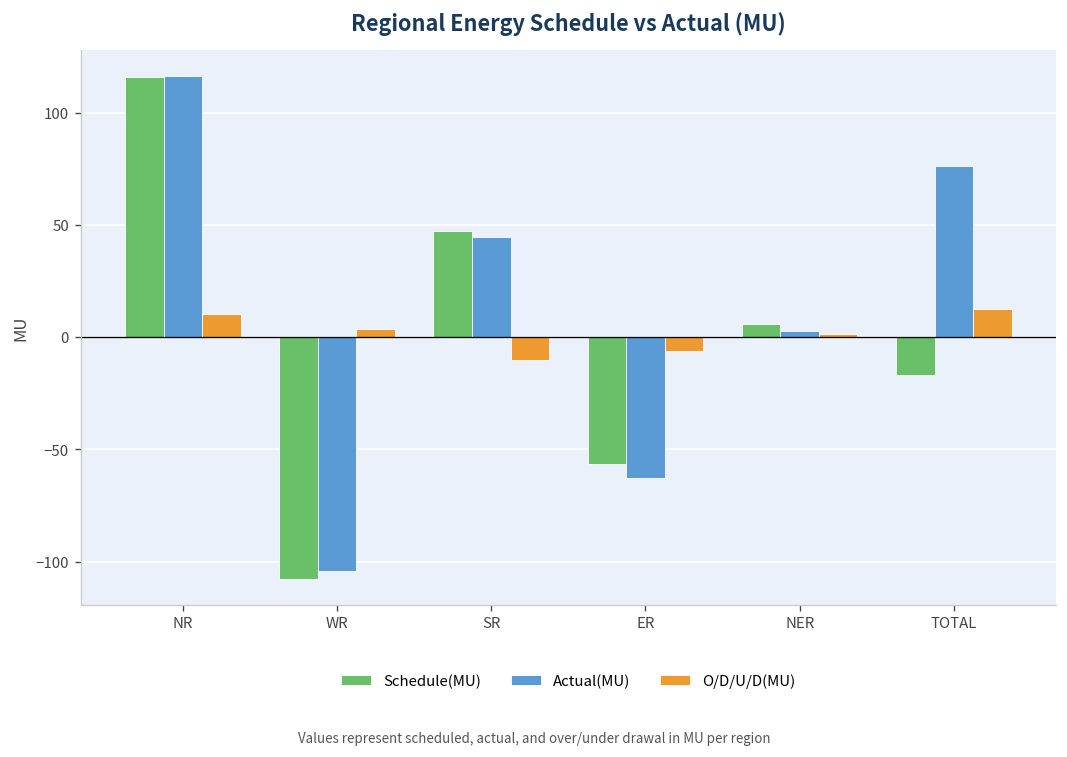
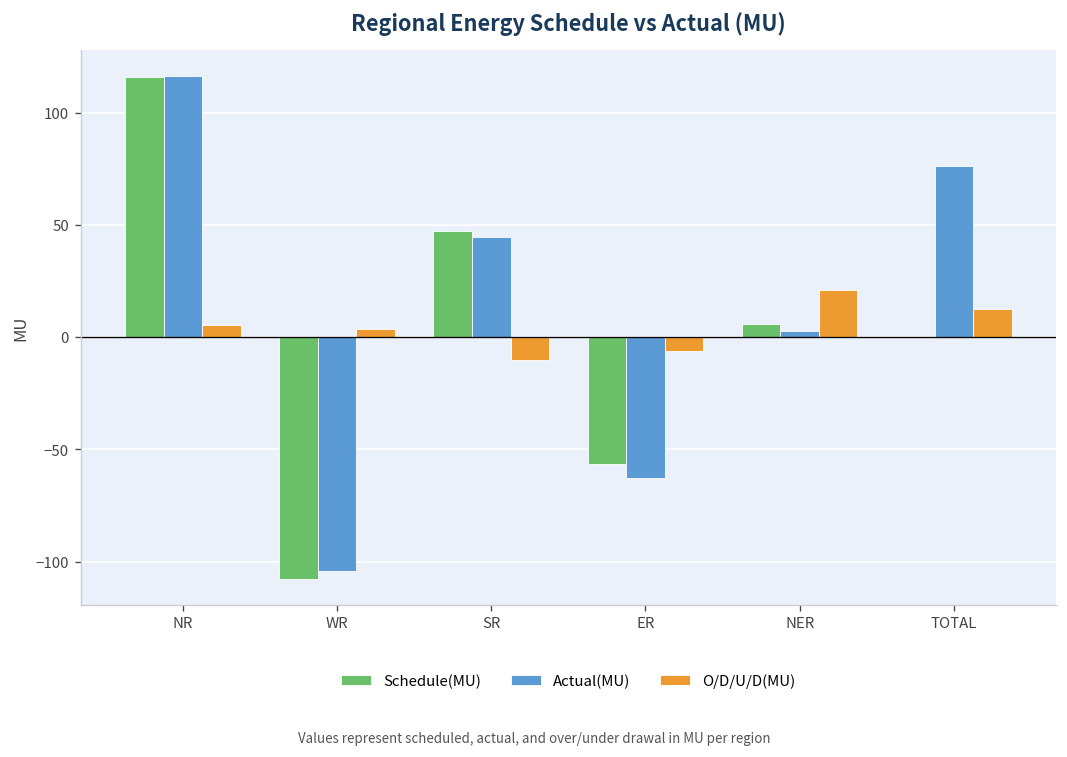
  {
    "Schedule(MU)": {
      "NR": 116,
      "WR": -108,
      "SR": 48,
      "ER": -57,
      "NER": 6,
-     "TOTAL": -17
+     "TOTAL": 0
    },
    "Actual(MU)": {
      "NR": 117,
      "WR": -104,
      "SR": 45,
      "ER": -63,
      "NER": 3,
      "TOTAL": 76
    },
    "O/D/U/D(MU)": {
-     "NR": 11,
+     "NR": 6,
      "WR": 4,
      "SR": -10,
      "ER": -6,
-     "NER": 1,
+     "NER": 21,
      "TOTAL": 13
    }
  }
